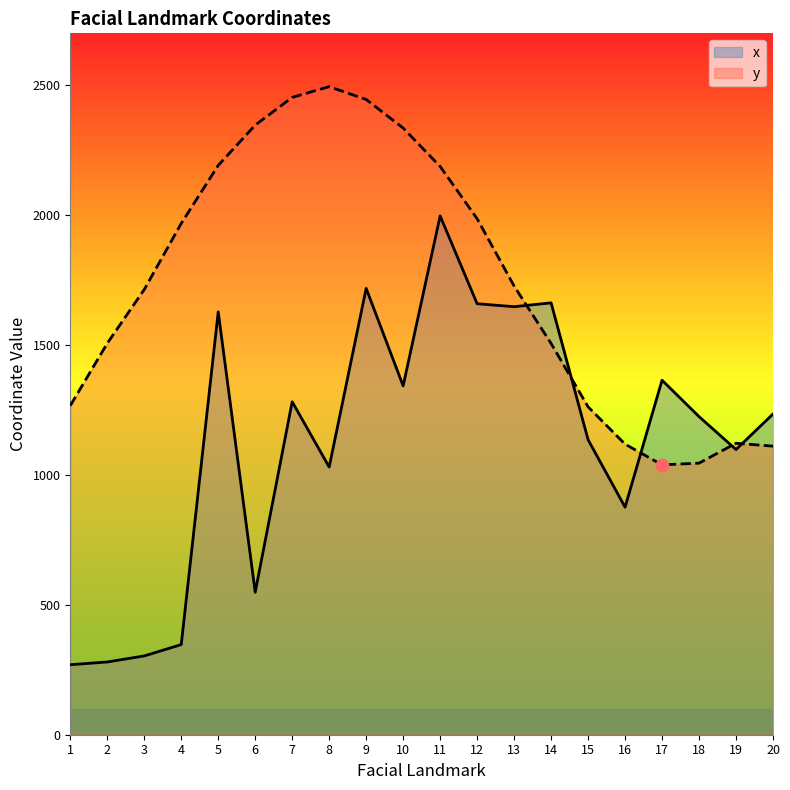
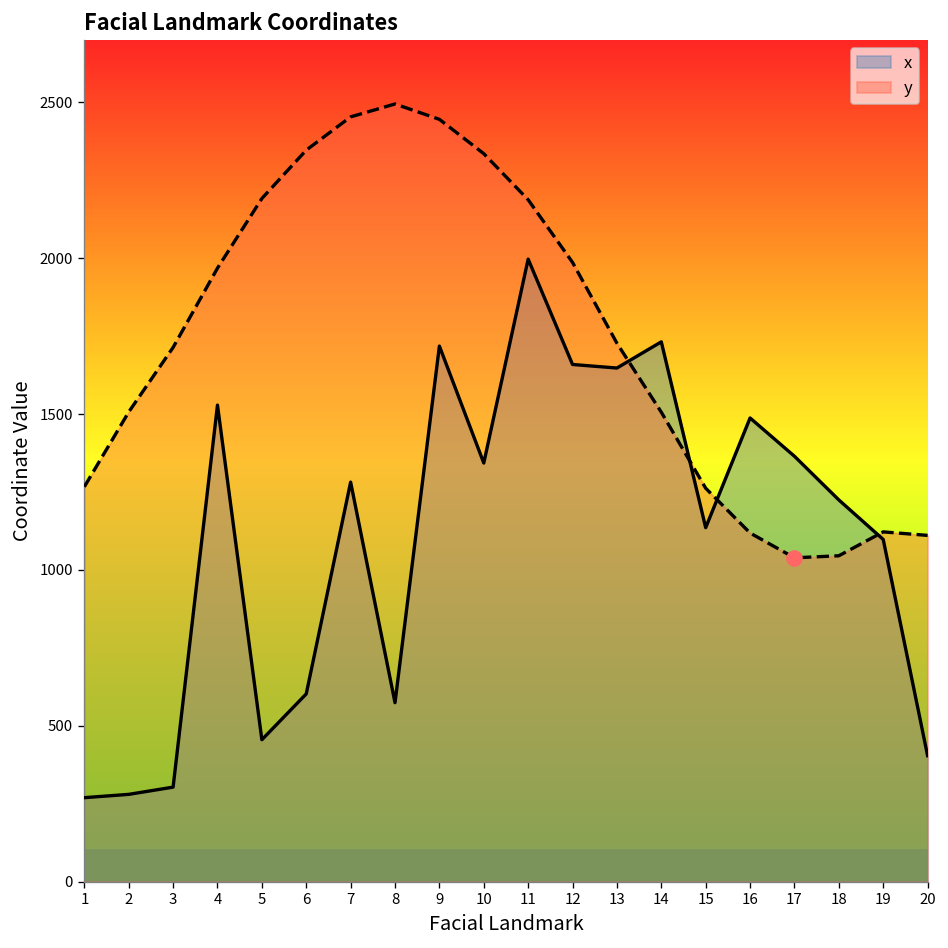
  {
    "x": {
      "1": 270,
      "2": 280,
      "3": 300,
-     "4": 350,
-     "5": 1630,
-     "6": 550,
+     "4": 1530,
+     "5": 460,
+     "6": 600,
      "7": 1280,
-     "8": 1030,
+     "8": 570,
      "9": 1720,
      "10": 1340,
      "11": 2000,
      "12": 1660,
      "13": 1650,
-     "14": 1660,
+     "14": 1730,
      "15": 1140,
-     "16": 880,
+     "16": 1490,
      "17": 1360,
      "18": 1220,
      "19": 1100,
-     "20": 1230
+     "20": 400
    }
  }
